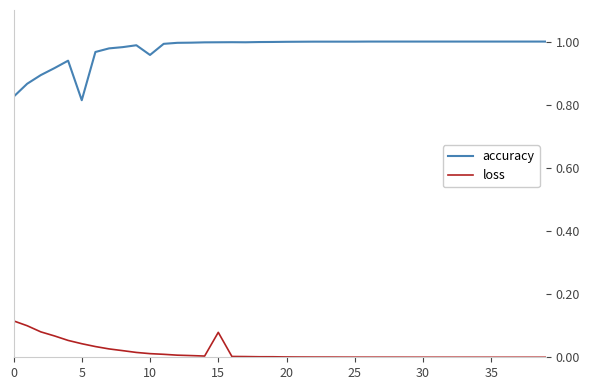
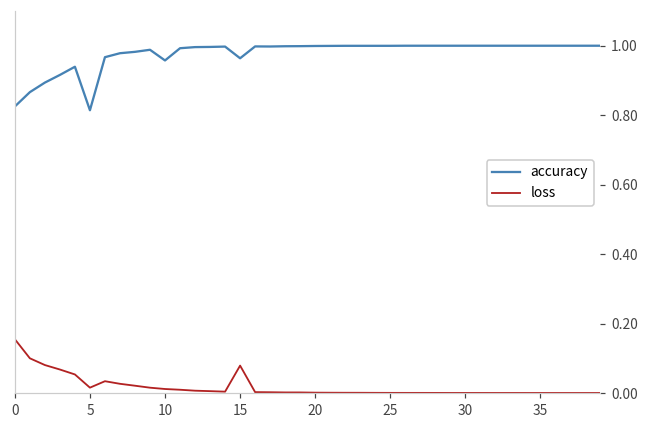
  {
    "accuracy": {
      "0": 0.83,
      "5": 0.81,
      "10": 0.96,
-     "15": 1.00,
+     "15": 0.96,
      "20": 1.00,
      "25": 1.00,
      "30": 1.00,
      "35": 1.00
    },
    "loss": {
-     "0": 0.12,
-     "5": 0.04,
+     "0": 0.15,
+     "5": 0.02,
      "10": 0.01,
      "15": 0.08,
      "20": 0.00,
      "25": 0.00,
      "30": 0.00,
      "35": 0.00
    }
  }
